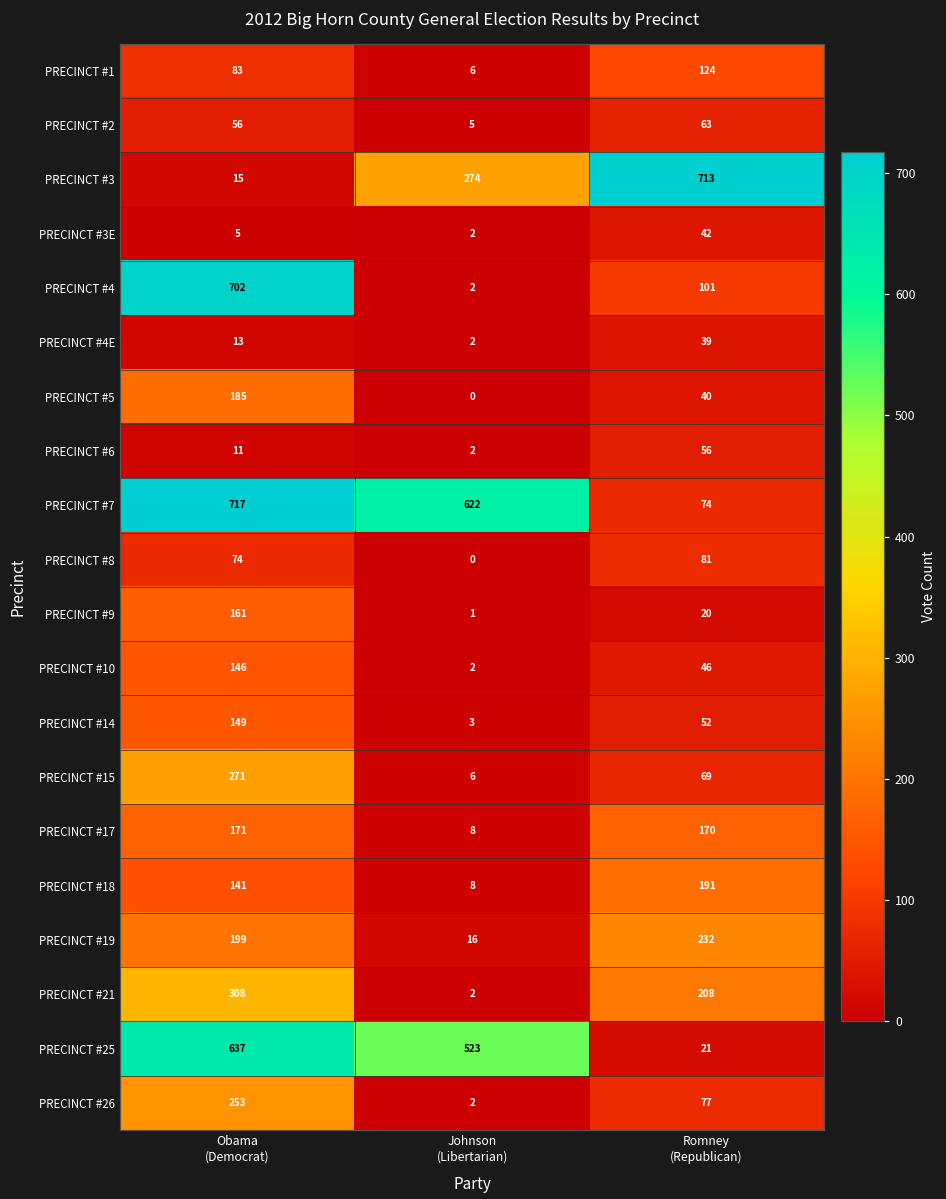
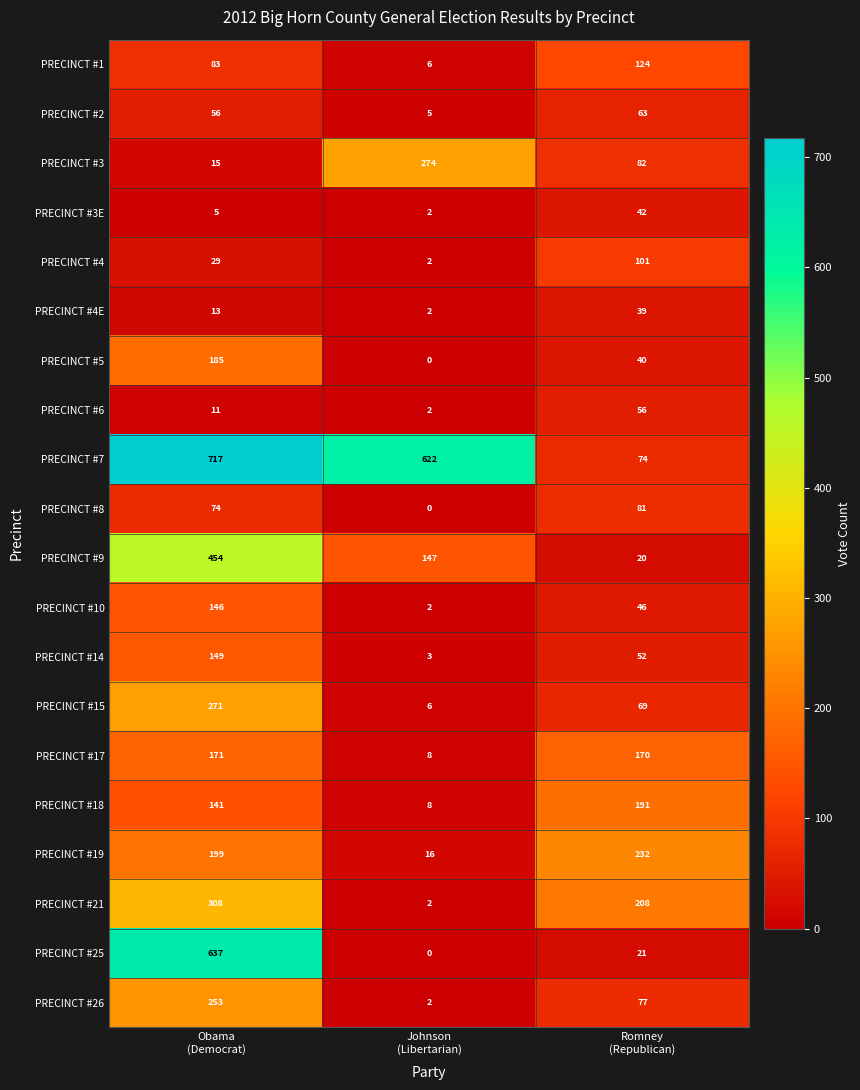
  {
    "PRECINCT #1": {
      "Obama (Democrat)": 83,
      "Johnson (Libertarian)": 6,
      "Romney (Republican)": 124
    },
    "PRECINCT #2": {
      "Obama (Democrat)": 56,
      "Johnson (Libertarian)": 5,
      "Romney (Republican)": 63
    },
    "PRECINCT #3": {
      "Obama (Democrat)": 15,
      "Johnson (Libertarian)": 274,
-     "Romney (Republican)": 713
+     "Romney (Republican)": 82
    },
    "PRECINCT #3E": {
      "Obama (Democrat)": 5,
      "Johnson (Libertarian)": 2,
      "Romney (Republican)": 42
    },
    "PRECINCT #4": {
-     "Obama (Democrat)": 702,
+     "Obama (Democrat)": 29,
      "Johnson (Libertarian)": 2,
      "Romney (Republican)": 101
    },
    "PRECINCT #4E": {
      "Obama (Democrat)": 13,
      "Johnson (Libertarian)": 2,
      "Romney (Republican)": 39
    },
    "PRECINCT #5": {
      "Obama (Democrat)": 185,
      "Johnson (Libertarian)": 0,
      "Romney (Republican)": 40
    },
    "PRECINCT #6": {
      "Obama (Democrat)": 11,
      "Johnson (Libertarian)": 2,
      "Romney (Republican)": 56
    },
    "PRECINCT #7": {
      "Obama (Democrat)": 717,
      "Johnson (Libertarian)": 622,
      "Romney (Republican)": 74
    },
    "PRECINCT #8": {
      "Obama (Democrat)": 74,
      "Johnson (Libertarian)": 0,
      "Romney (Republican)": 81
    },
    "PRECINCT #9": {
-     "Obama (Democrat)": 161,
-     "Johnson (Libertarian)": 1,
+     "Obama (Democrat)": 454,
+     "Johnson (Libertarian)": 147,
      "Romney (Republican)": 20
    },
    "PRECINCT #10": {
      "Obama (Democrat)": 146,
      "Johnson (Libertarian)": 2,
      "Romney (Republican)": 46
    },
    "PRECINCT #14": {
      "Obama (Democrat)": 149,
      "Johnson (Libertarian)": 3,
      "Romney (Republican)": 52
    },
    "PRECINCT #15": {
      "Obama (Democrat)": 271,
      "Johnson (Libertarian)": 6,
      "Romney (Republican)": 69
    },
    "PRECINCT #17": {
      "Obama (Democrat)": 171,
      "Johnson (Libertarian)": 8,
      "Romney (Republican)": 170
    },
    "PRECINCT #18": {
      "Obama (Democrat)": 141,
      "Johnson (Libertarian)": 8,
      "Romney (Republican)": 191
    },
    "PRECINCT #19": {
      "Obama (Democrat)": 199,
      "Johnson (Libertarian)": 16,
      "Romney (Republican)": 232
    },
    "PRECINCT #21": {
      "Obama (Democrat)": 308,
      "Johnson (Libertarian)": 2,
      "Romney (Republican)": 208
    },
    "PRECINCT #25": {
      "Obama (Democrat)": 637,
-     "Johnson (Libertarian)": 523,
+     "Johnson (Libertarian)": 0,
      "Romney (Republican)": 21
    },
    "PRECINCT #26": {
      "Obama (Democrat)": 253,
      "Johnson (Libertarian)": 2,
      "Romney (Republican)": 77
    }
  }
